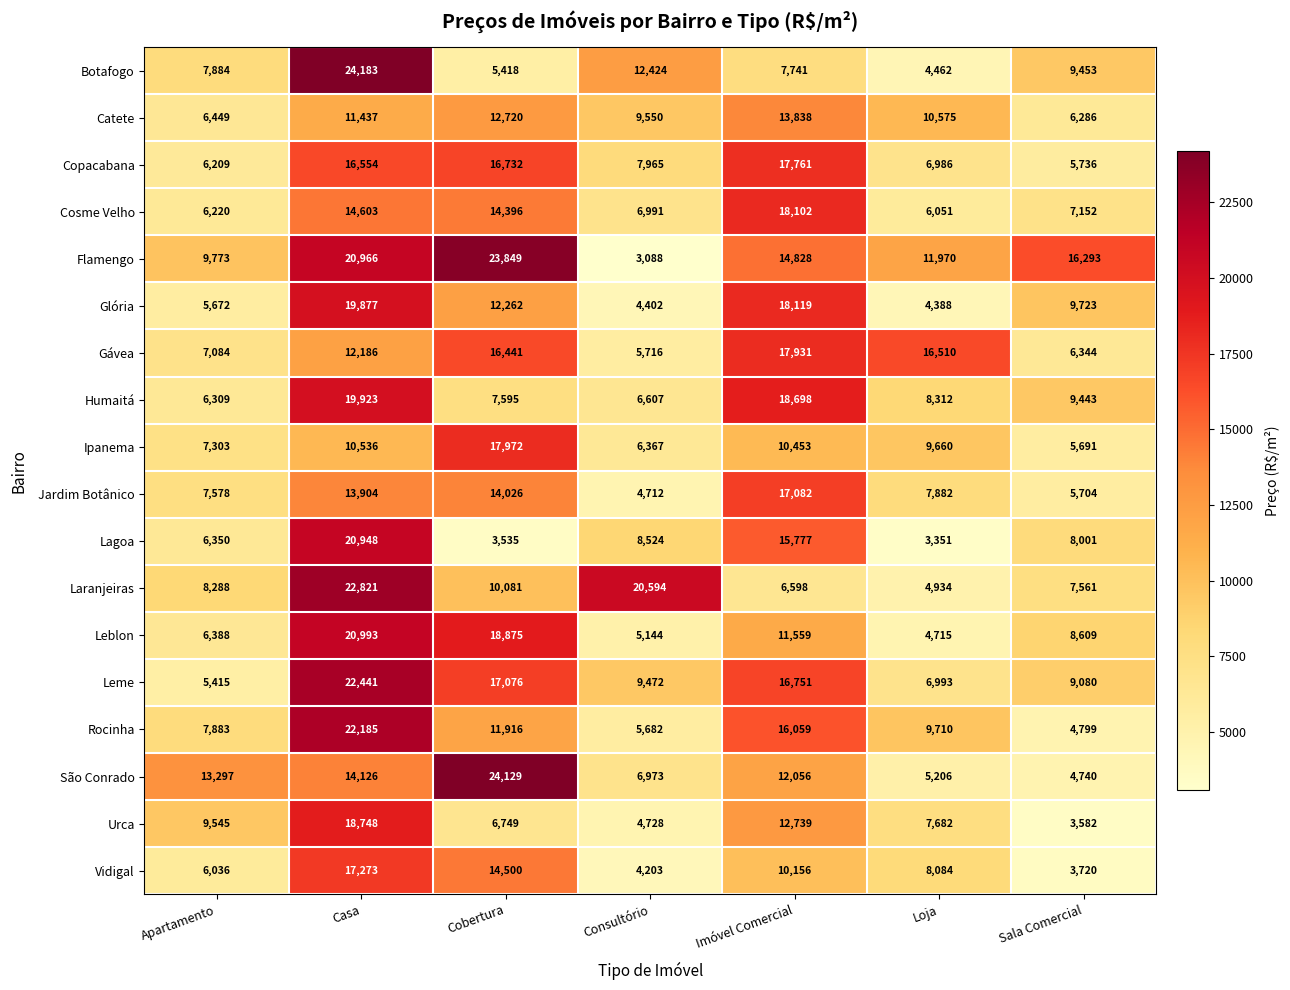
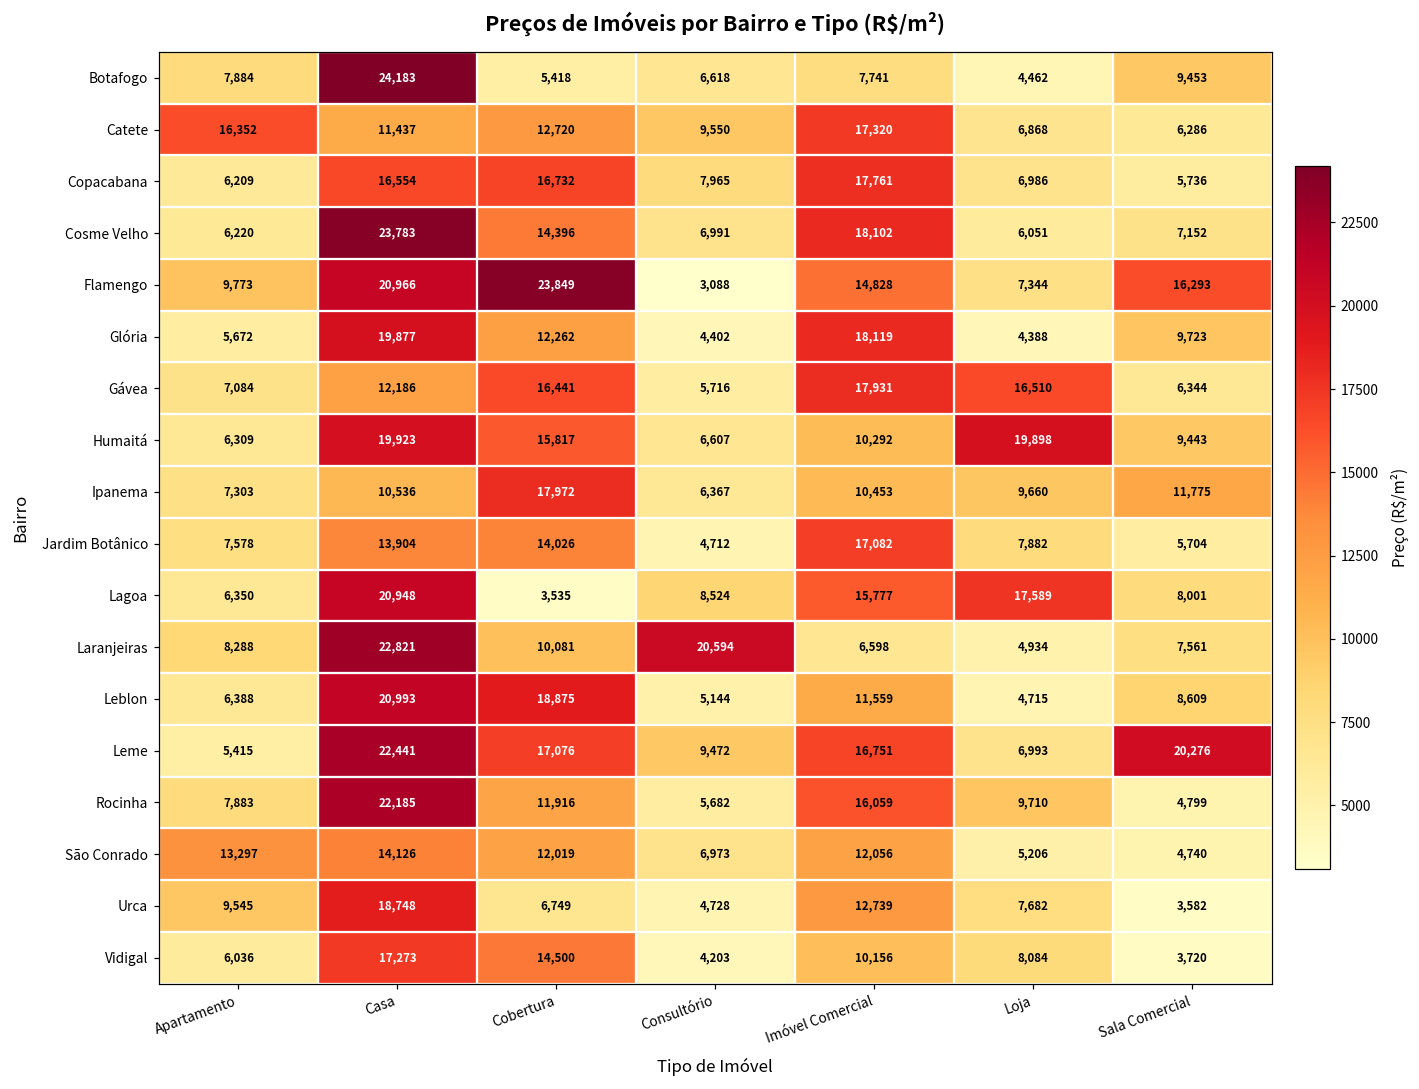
  {
    "Botafogo": {
      "Apartamento": "7,884",
      "Casa": "24,183",
      "Cobertura": "5,418",
-     "Consultório": "12,424",
+     "Consultório": "6,618",
      "Imóvel Comercial": "7,741",
      "Loja": "4,462",
      "Sala Comercial": "9,453"
    },
    "Catete": {
-     "Apartamento": "6,449",
+     "Apartamento": "16,352",
      "Casa": "11,437",
      "Cobertura": "12,720",
      "Consultório": "9,550",
-     "Imóvel Comercial": "13,838",
-     "Loja": "10,575",
+     "Imóvel Comercial": "17,320",
+     "Loja": "6,868",
      "Sala Comercial": "6,286"
    },
    "Copacabana": {
      "Apartamento": "6,209",
      "Casa": "16,554",
      "Cobertura": "16,732",
      "Consultório": "7,965",
      "Imóvel Comercial": "17,761",
      "Loja": "6,986",
      "Sala Comercial": "5,736"
    },
    "Cosme Velho": {
      "Apartamento": "6,220",
-     "Casa": "14,603",
+     "Casa": "23,783",
      "Cobertura": "14,396",
      "Consultório": "6,991",
      "Imóvel Comercial": "18,102",
      "Loja": "6,051",
      "Sala Comercial": "7,152"
    },
    "Flamengo": {
      "Apartamento": "9,773",
      "Casa": "20,966",
      "Cobertura": "23,849",
      "Consultório": "3,088",
      "Imóvel Comercial": "14,828",
-     "Loja": "11,970",
+     "Loja": "7,344",
      "Sala Comercial": "16,293"
    },
    "Glória": {
      "Apartamento": "5,672",
      "Casa": "19,877",
      "Cobertura": "12,262",
      "Consultório": "4,402",
      "Imóvel Comercial": "18,119",
      "Loja": "4,388",
      "Sala Comercial": "9,723"
    },
    "Gávea": {
      "Apartamento": "7,084",
      "Casa": "12,186",
      "Cobertura": "16,441",
      "Consultório": "5,716",
      "Imóvel Comercial": "17,931",
      "Loja": "16,510",
      "Sala Comercial": "6,344"
    },
    "Humaitá": {
      "Apartamento": "6,309",
      "Casa": "19,923",
-     "Cobertura": "7,595",
+     "Cobertura": "15,817",
      "Consultório": "6,607",
-     "Imóvel Comercial": "18,698",
-     "Loja": "8,312",
+     "Imóvel Comercial": "10,292",
+     "Loja": "19,898",
      "Sala Comercial": "9,443"
    },
    "Ipanema": {
      "Apartamento": "7,303",
      "Casa": "10,536",
      "Cobertura": "17,972",
      "Consultório": "6,367",
      "Imóvel Comercial": "10,453",
      "Loja": "9,660",
-     "Sala Comercial": "5,691"
+     "Sala Comercial": "11,775"
    },
    "Jardim Botânico": {
      "Apartamento": "7,578",
      "Casa": "13,904",
      "Cobertura": "14,026",
      "Consultório": "4,712",
      "Imóvel Comercial": "17,082",
      "Loja": "7,882",
      "Sala Comercial": "5,704"
    },
    "Lagoa": {
      "Apartamento": "6,350",
      "Casa": "20,948",
      "Cobertura": "3,535",
      "Consultório": "8,524",
      "Imóvel Comercial": "15,777",
-     "Loja": "3,351",
+     "Loja": "17,589",
      "Sala Comercial": "8,001"
    },
    "Laranjeiras": {
      "Apartamento": "8,288",
      "Casa": "22,821",
      "Cobertura": "10,081",
      "Consultório": "20,594",
      "Imóvel Comercial": "6,598",
      "Loja": "4,934",
      "Sala Comercial": "7,561"
    },
    "Leblon": {
      "Apartamento": "6,388",
      "Casa": "20,993",
      "Cobertura": "18,875",
      "Consultório": "5,144",
      "Imóvel Comercial": "11,559",
      "Loja": "4,715",
      "Sala Comercial": "8,609"
    },
    "Leme": {
      "Apartamento": "5,415",
      "Casa": "22,441",
      "Cobertura": "17,076",
      "Consultório": "9,472",
      "Imóvel Comercial": "16,751",
      "Loja": "6,993",
-     "Sala Comercial": "9,080"
+     "Sala Comercial": "20,276"
    },
    "Rocinha": {
      "Apartamento": "7,883",
      "Casa": "22,185",
      "Cobertura": "11,916",
      "Consultório": "5,682",
      "Imóvel Comercial": "16,059",
      "Loja": "9,710",
      "Sala Comercial": "4,799"
    },
    "São Conrado": {
      "Apartamento": "13,297",
      "Casa": "14,126",
-     "Cobertura": "24,129",
+     "Cobertura": "12,019",
      "Consultório": "6,973",
      "Imóvel Comercial": "12,056",
      "Loja": "5,206",
      "Sala Comercial": "4,740"
    },
    "Urca": {
      "Apartamento": "9,545",
      "Casa": "18,748",
      "Cobertura": "6,749",
      "Consultório": "4,728",
      "Imóvel Comercial": "12,739",
      "Loja": "7,682",
      "Sala Comercial": "3,582"
    },
    "Vidigal": {
      "Apartamento": "6,036",
      "Casa": "17,273",
      "Cobertura": "14,500",
      "Consultório": "4,203",
      "Imóvel Comercial": "10,156",
      "Loja": "8,084",
      "Sala Comercial": "3,720"
    }
  }
